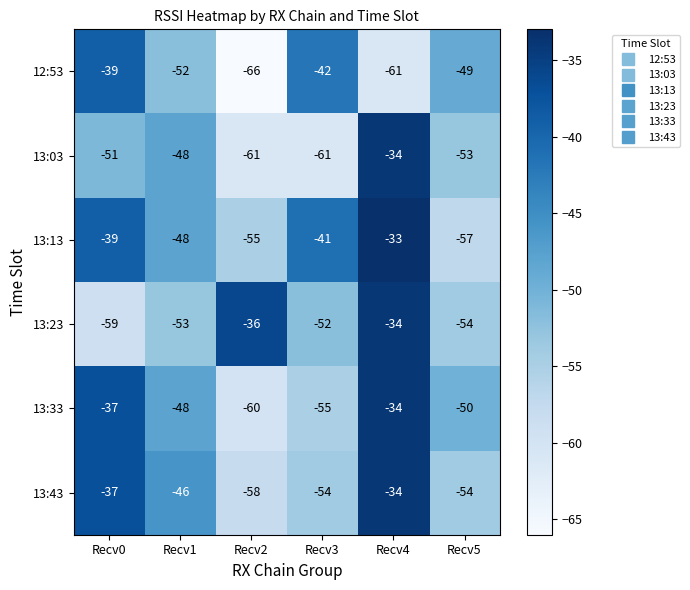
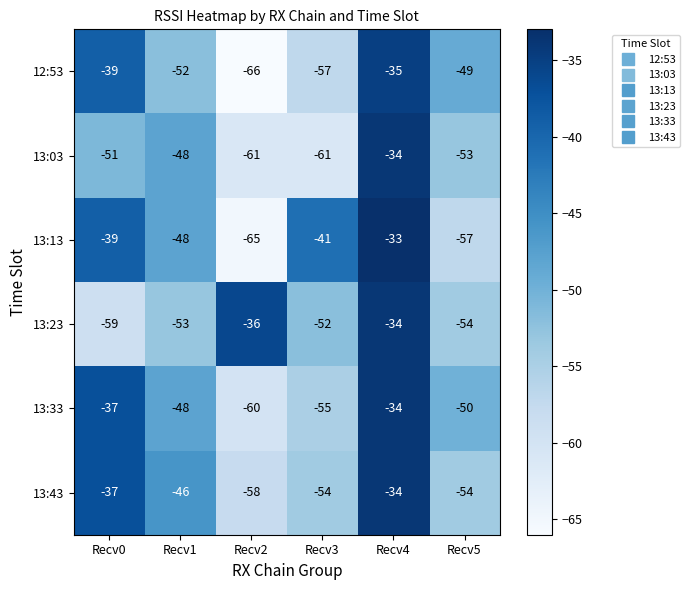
  {
    "12:53": {
      "Recv0": -39,
      "Recv1": -52,
      "Recv2": -66,
-     "Recv3": -42,
-     "Recv4": -61,
+     "Recv3": -57,
+     "Recv4": -35,
      "Recv5": -49
    },
    "13:03": {
      "Recv0": -51,
      "Recv1": -48,
      "Recv2": -61,
      "Recv3": -61,
      "Recv4": -34,
      "Recv5": -53
    },
    "13:13": {
      "Recv0": -39,
      "Recv1": -48,
-     "Recv2": -55,
+     "Recv2": -65,
      "Recv3": -41,
      "Recv4": -33,
      "Recv5": -57
    },
    "13:23": {
      "Recv0": -59,
      "Recv1": -53,
      "Recv2": -36,
      "Recv3": -52,
      "Recv4": -34,
      "Recv5": -54
    },
    "13:33": {
      "Recv0": -37,
      "Recv1": -48,
      "Recv2": -60,
      "Recv3": -55,
      "Recv4": -34,
      "Recv5": -50
    },
    "13:43": {
      "Recv0": -37,
      "Recv1": -46,
      "Recv2": -58,
      "Recv3": -54,
      "Recv4": -34,
      "Recv5": -54
    }
  }
